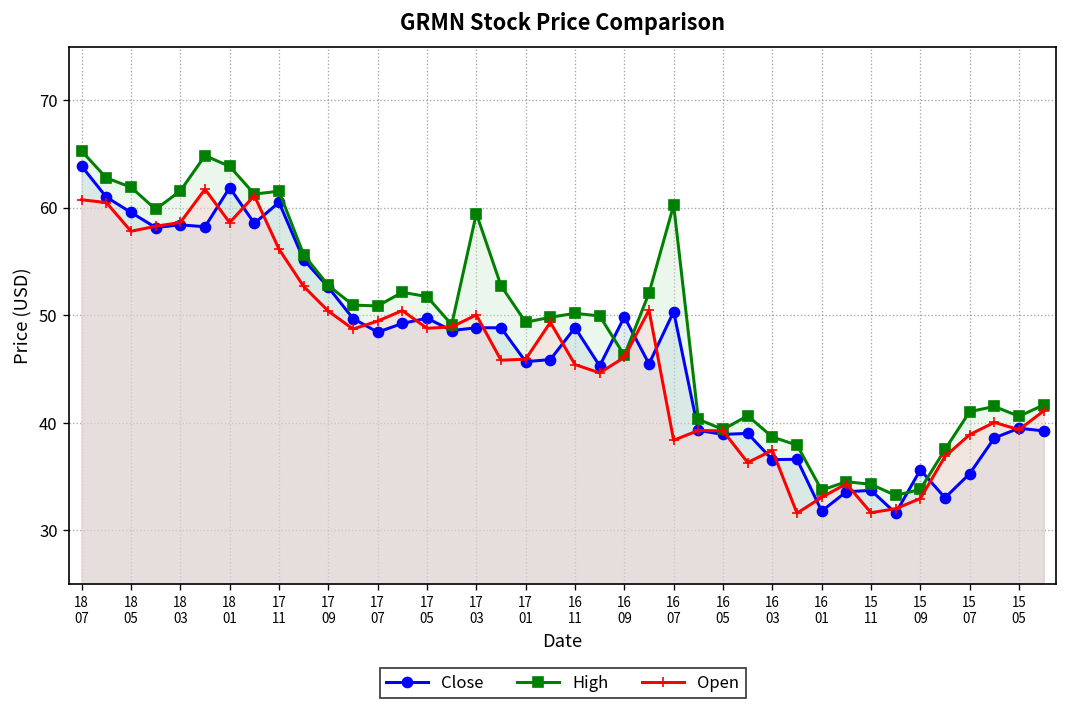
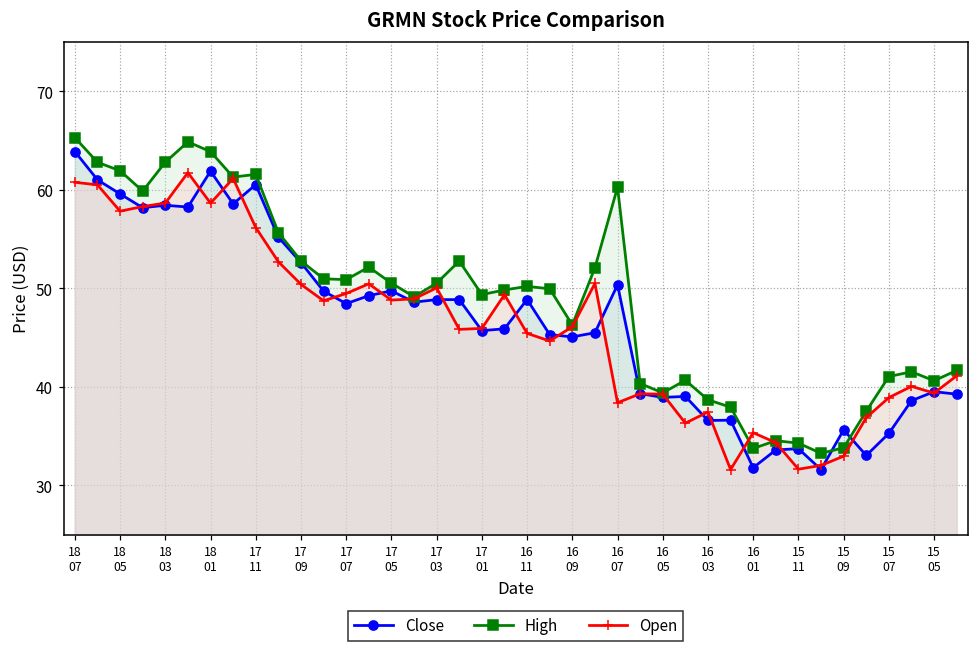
  {
    "Close": {
      "18 07": 64,
      "18 05": 60,
      "18 01": 62,
      "17 11": 61,
      "17 07": 48,
      "17 05": 50,
      "17 03": 49,
      "16 11": 49,
-     "16 09": 50,
+     "16 09": 45,
      "16 07": 50,
      "16 05": 39,
      "16 03": 37,
      "16 01": 32,
      "15 11": 34,
      "15 09": 36,
      "15 07": 35
    },
    "High": {
      "18 07": 65,
      "18 05": 62,
-     "18 03": 62,
+     "18 03": 63,
      "18 01": 64,
      "17 11": 62,
      "17 07": 51,
-     "17 05": 52,
-     "17 03": 59,
+     "17 05": 51,
+     "17 03": 51,
      "17 01": 49,
      "16 11": 50,
      "16 07": 60,
      "16 03": 39,
      "16 01": 34,
      "15 11": 34,
      "15 09": 34,
      "15 07": 41,
      "15 05": 41
    },
    "Open": {
      "18 07": 61,
      "18 05": 58,
      "18 01": 59,
      "17 11": 56,
      "17 09": 50,
      "17 07": 49,
      "17 05": 49,
      "17 03": 50,
      "16 11": 45,
      "16 07": 38,
      "16 03": 37,
-     "16 01": 33,
+     "16 01": 35,
      "15 11": 32,
      "15 09": 33,
      "15 07": 39
    }
  }
